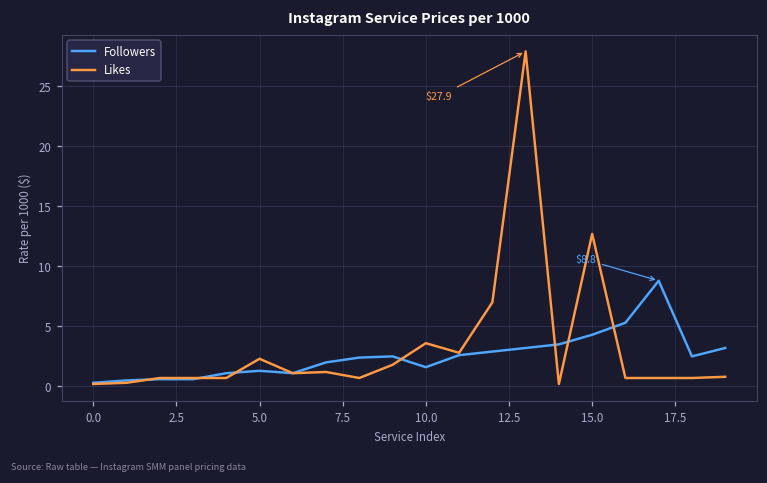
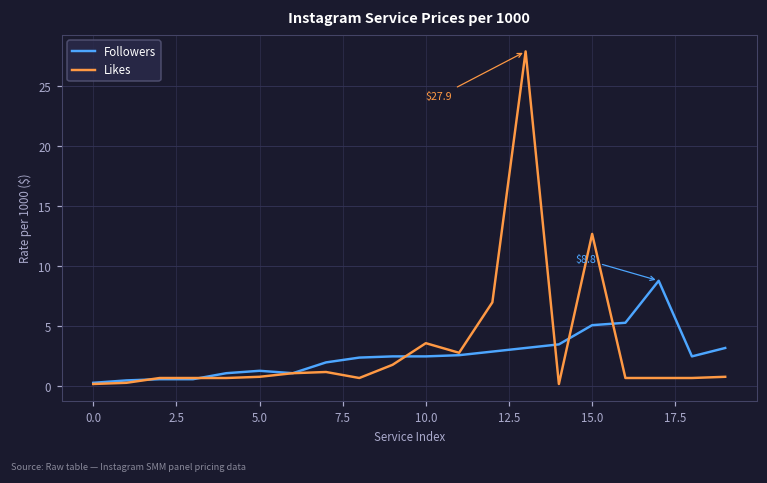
  {
    "Followers": {
      "5.0": 1.3,
-     "10.0": 1.6,
-     "15.0": 4.3
+     "10.0": 2.5,
+     "15.0": 5.1
    },
    "Likes": {
-     "5.0": 2.3,
+     "5.0": 0.8,
      "10.0": 3.6,
      "15.0": 12.7
    }
  }
